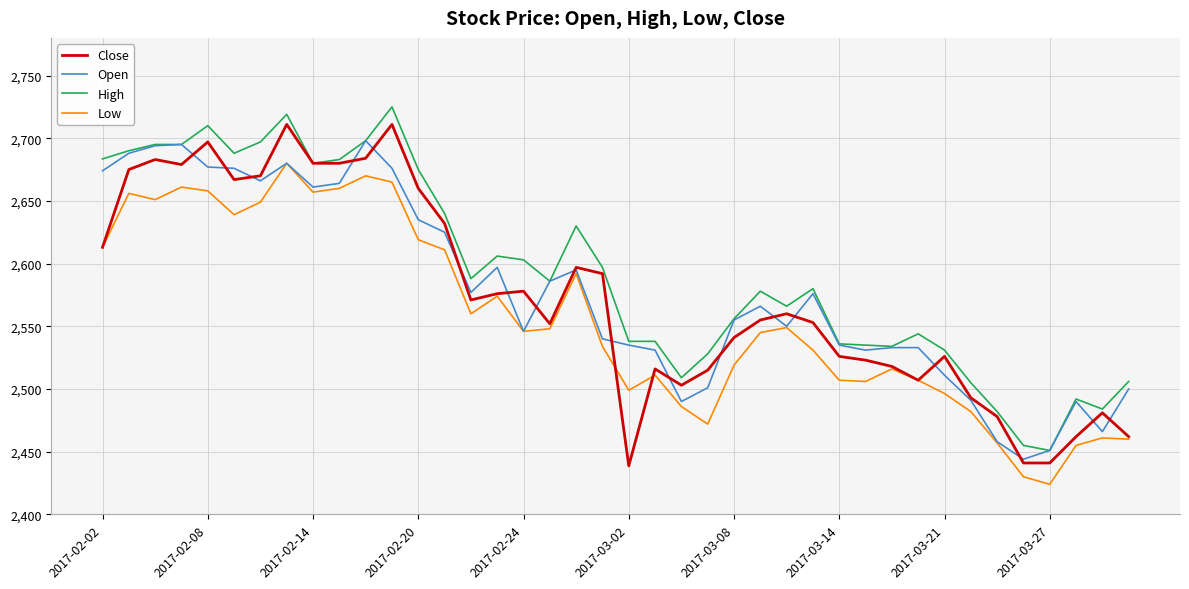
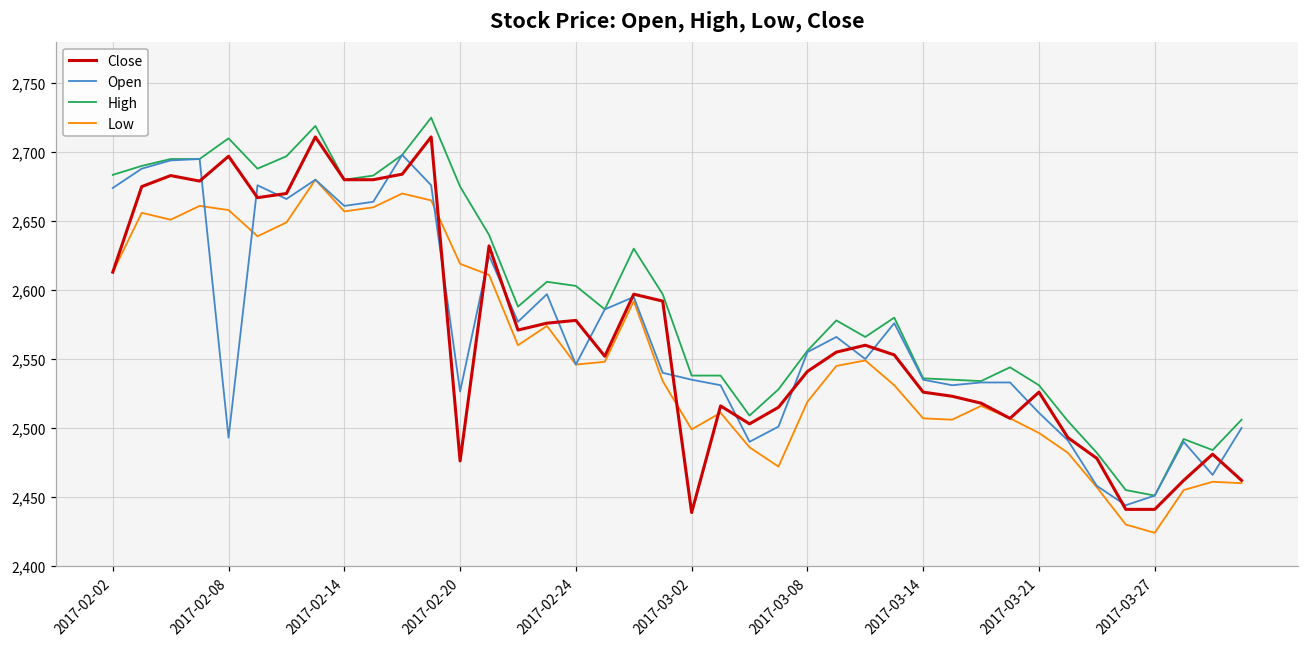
  {
    "Close": {
      "2017-02-08": "2,697",
-     "2017-02-20": "2,660",
+     "2017-02-20": "2,476",
      "2017-02-24": "2,578",
      "2017-03-02": "2,439",
      "2017-03-08": "2,541",
      "2017-03-14": "2,526",
      "2017-03-21": "2,526",
      "2017-03-27": "2,441"
    },
    "Open": {
      "2017-02-02": "2,674",
-     "2017-02-08": "2,677",
+     "2017-02-08": "2,493",
      "2017-02-14": "2,661",
-     "2017-02-20": "2,635",
+     "2017-02-20": "2,526",
      "2017-03-02": "2,535",
      "2017-03-21": "2,511"
    },
    "High": {
      "2017-02-02": "2,684",
      "2017-02-08": "2,710",
      "2017-02-20": "2,675",
      "2017-02-24": "2,603",
      "2017-03-02": "2,538",
      "2017-03-21": "2,531"
    },
    "Low": {
      "2017-02-08": "2,658",
      "2017-02-14": "2,657",
      "2017-02-20": "2,619",
      "2017-03-02": "2,499",
      "2017-03-08": "2,519",
      "2017-03-14": "2,507",
      "2017-03-21": "2,496",
      "2017-03-27": "2,424"
    }
  }
